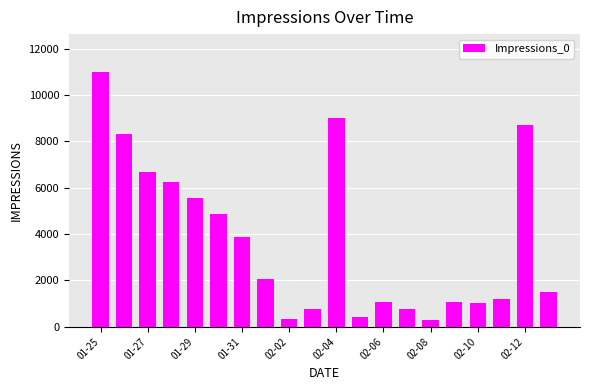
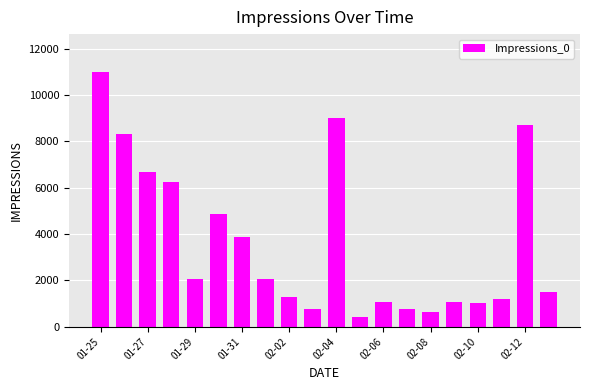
  {
    "01-25": 11000,
    "01-27": 6700,
-   "01-29": 5500,
+   "01-29": 2100,
    "01-31": 3900,
-   "02-02": 300,
+   "02-02": 1300,
    "02-04": 9000,
    "02-06": 1100,
-   "02-08": 300,
+   "02-08": 700,
    "02-10": 1000,
    "02-12": 8700
  }
